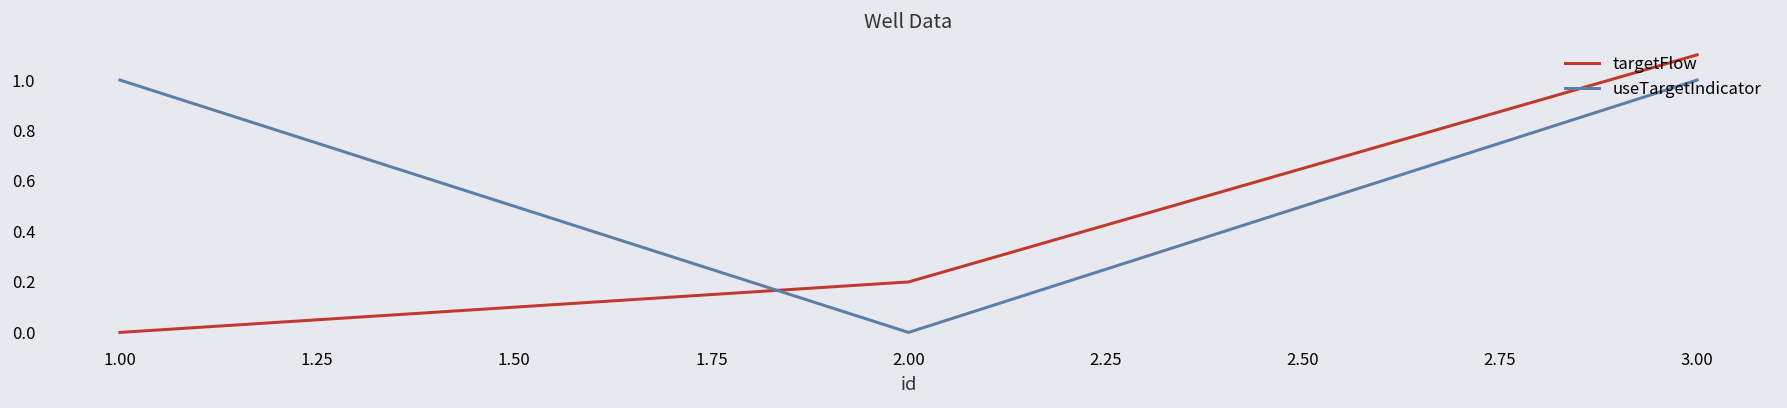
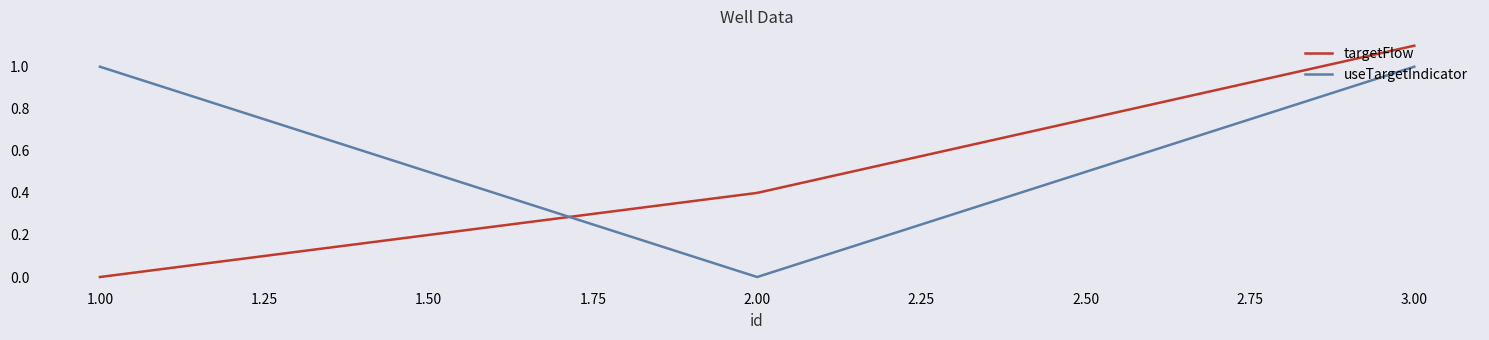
  {
    "targetFlow": {
      "1.00": 0.0,
-     "2.00": 0.2,
+     "2.00": 0.4,
      "3.00": 1.1
    },
    "useTargetIndicator": {
      "1.00": 1.0,
      "2.00": 0.0,
      "3.00": 1.0
    }
  }
